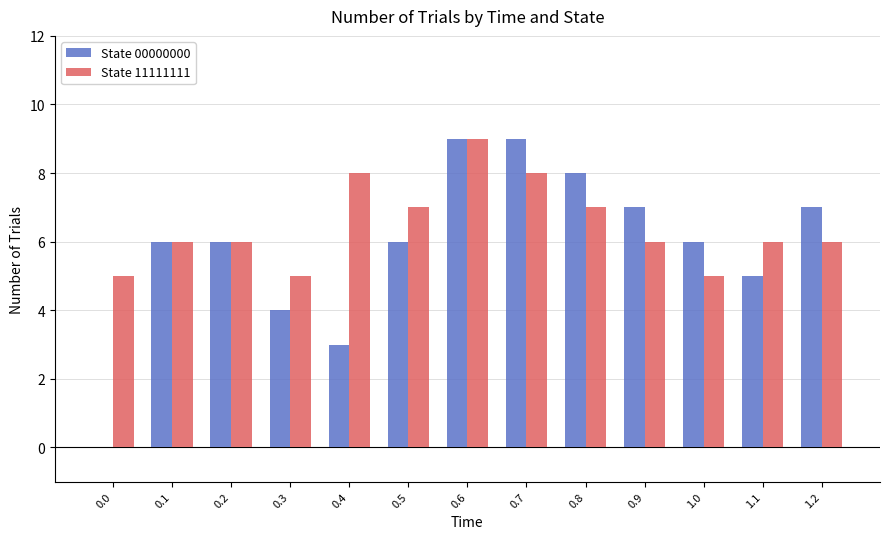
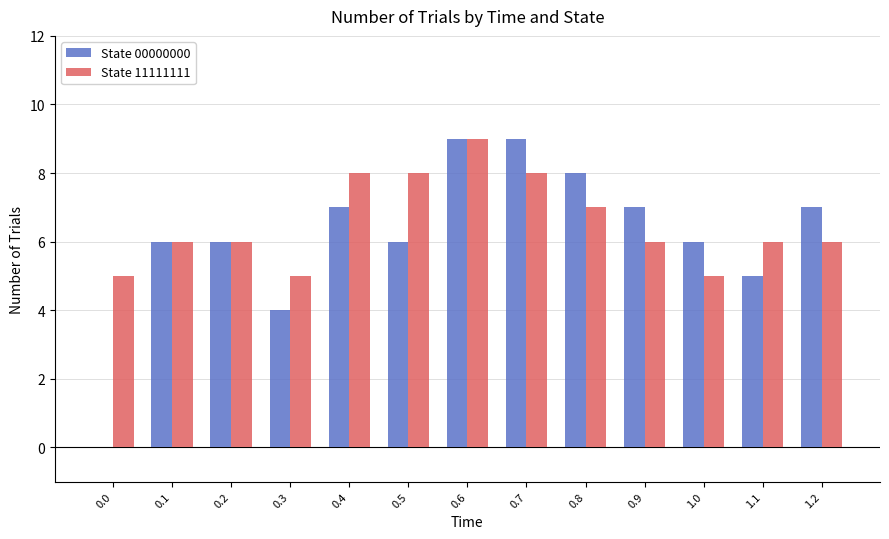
  {
    "State 00000000": {
      "0.0": 0,
      "0.1": 6,
      "0.2": 6,
      "0.3": 4,
-     "0.4": 3,
+     "0.4": 7,
      "0.5": 6,
      "0.6": 9,
      "0.7": 9,
      "0.8": 8,
      "0.9": 7,
      "1.0": 6,
      "1.1": 5,
      "1.2": 7
    },
    "State 11111111": {
      "0.0": 5,
      "0.1": 6,
      "0.2": 6,
      "0.3": 5,
      "0.4": 8,
-     "0.5": 7,
+     "0.5": 8,
      "0.6": 9,
      "0.7": 8,
      "0.8": 7,
      "0.9": 6,
      "1.0": 5,
      "1.1": 6,
      "1.2": 6
    }
  }
